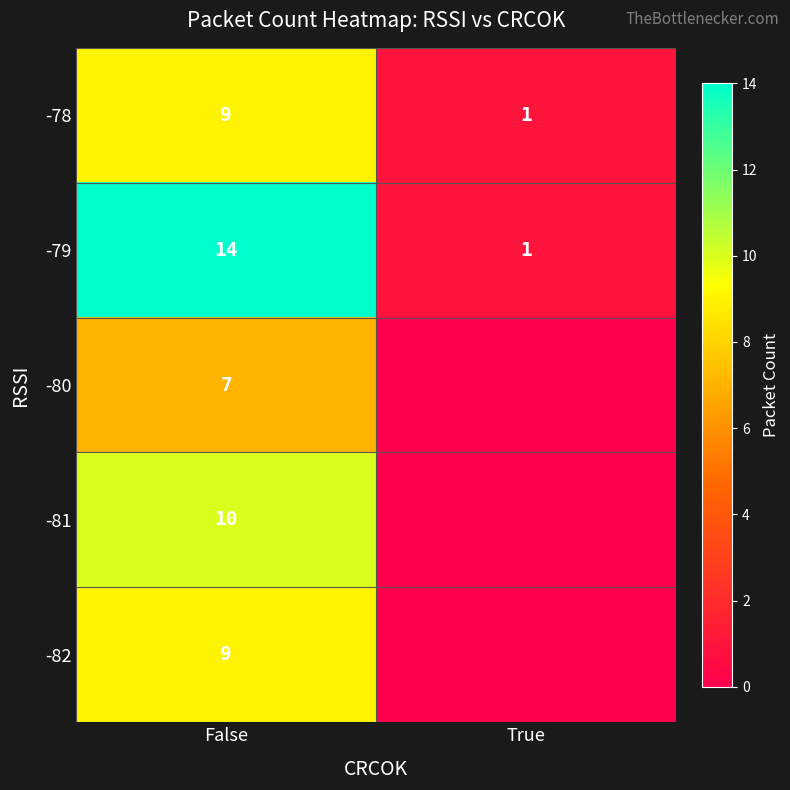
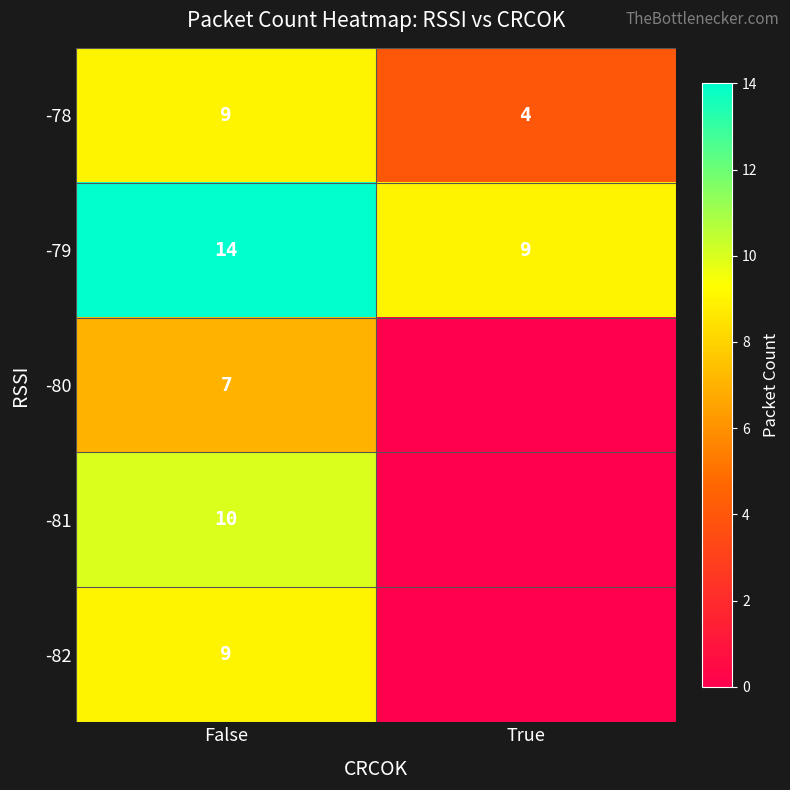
  {
    "-78": {
      "False": 9,
-     "True": 1
+     "True": 4
    },
    "-79": {
      "False": 14,
-     "True": 1
+     "True": 9
    },
    "-80": {
      "False": 7
    },
    "-81": {
      "False": 10
    },
    "-82": {
      "False": 9
    }
  }
